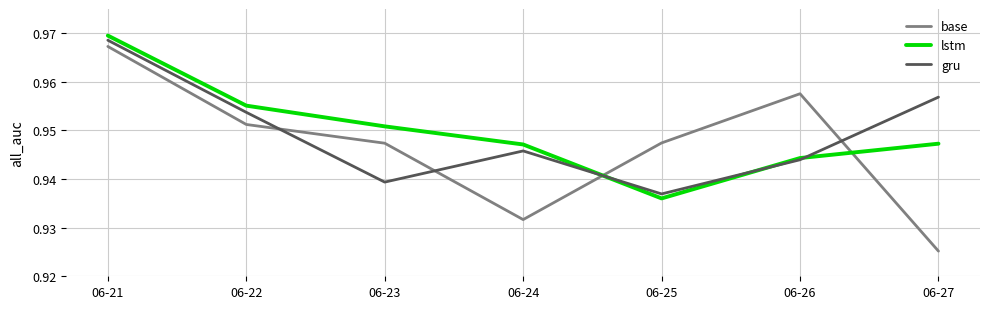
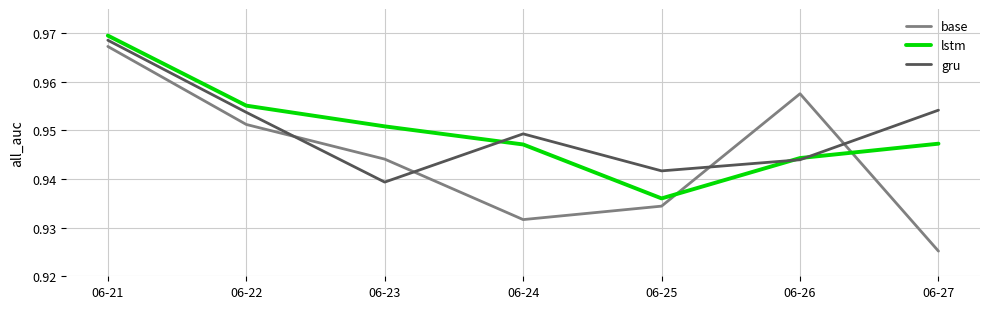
  {
    "base": {
      "06-21": 0.967,
      "06-22": 0.951,
-     "06-23": 0.947,
+     "06-23": 0.944,
      "06-24": 0.932,
-     "06-25": 0.947,
+     "06-25": 0.934,
      "06-26": 0.958,
      "06-27": 0.925
    },
    "lstm": {
      "06-21": 0.970,
      "06-22": 0.955,
      "06-23": 0.951,
      "06-24": 0.947,
      "06-25": 0.936,
      "06-27": 0.947
    },
    "gru": {
      "06-21": 0.969,
      "06-22": 0.954,
      "06-23": 0.939,
-     "06-24": 0.946,
-     "06-25": 0.937,
-     "06-27": 0.957
+     "06-24": 0.949,
+     "06-25": 0.942,
+     "06-27": 0.954
    }
  }
